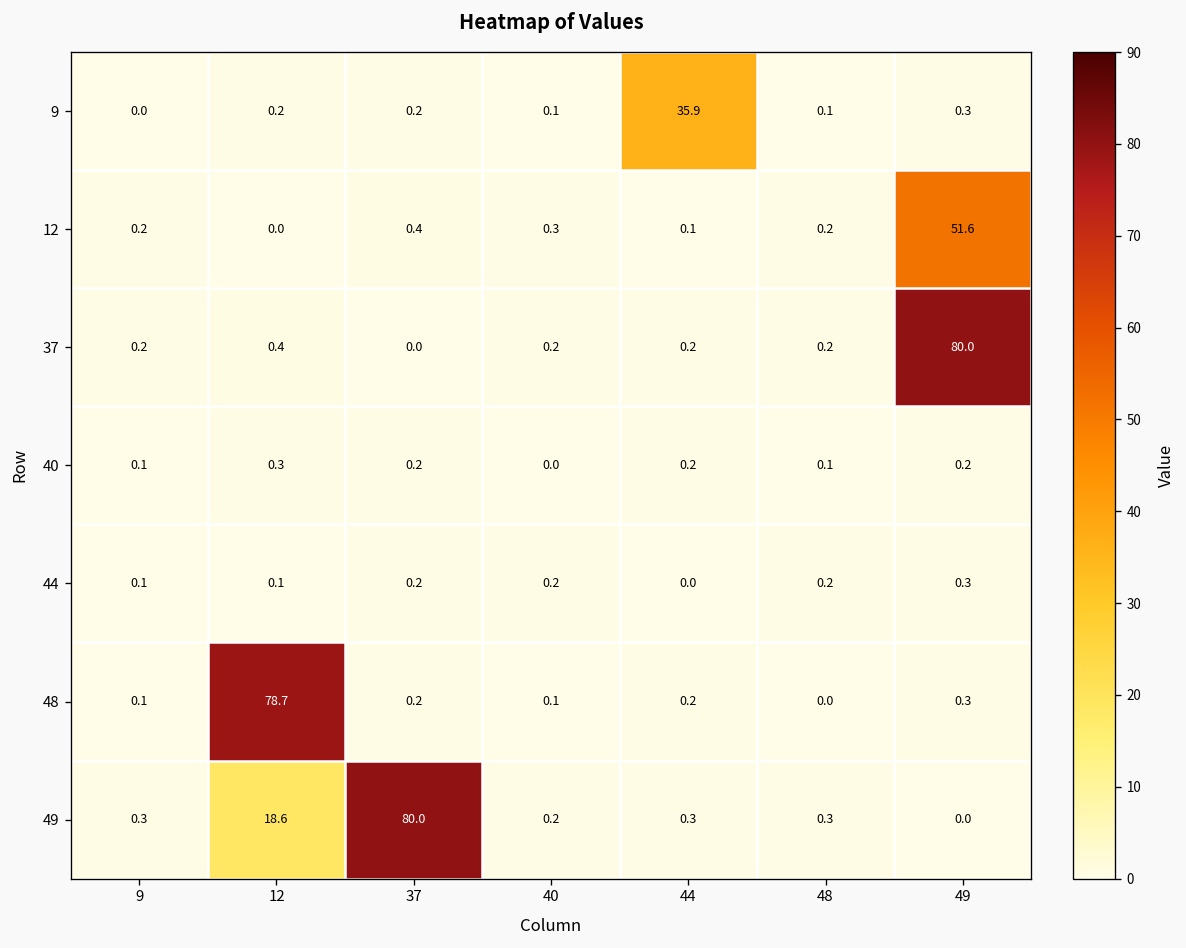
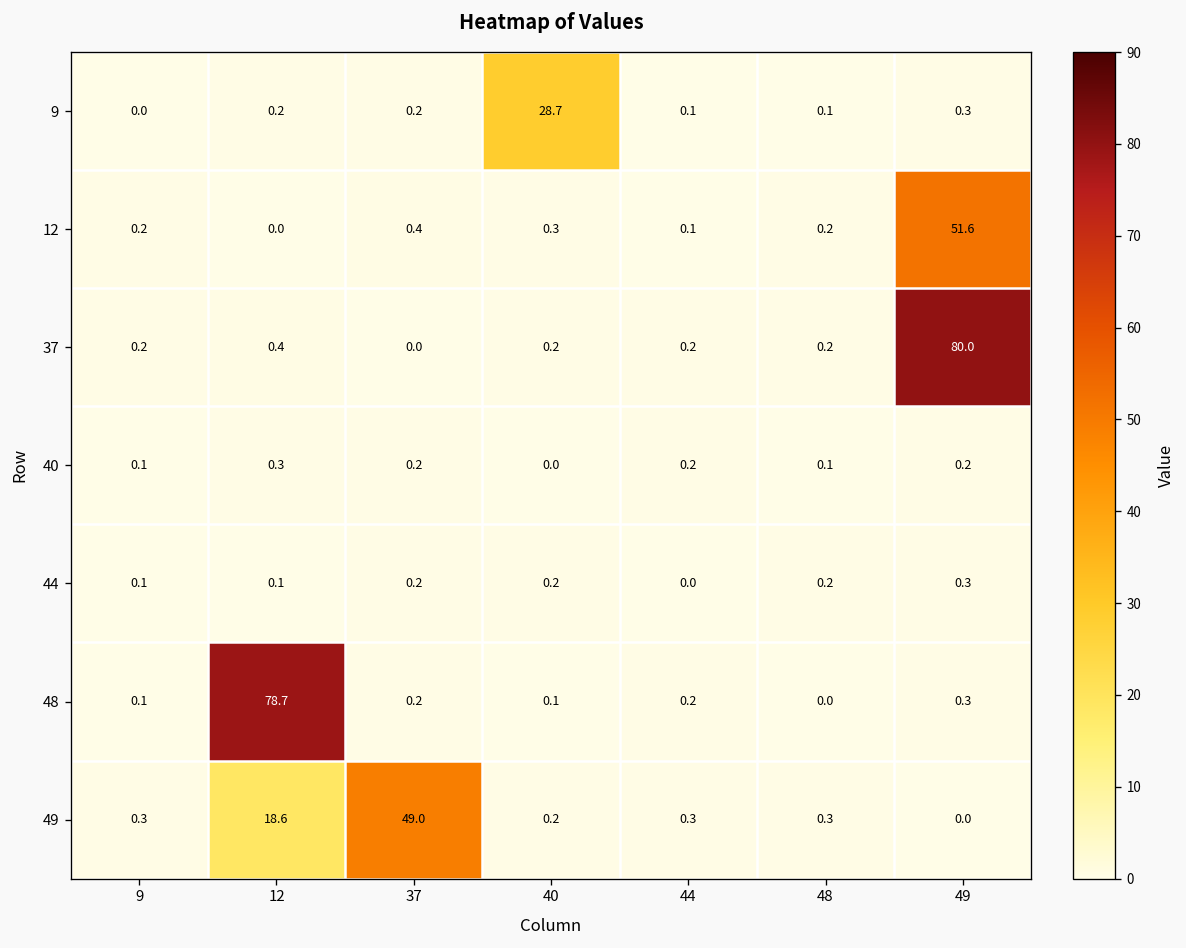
  {
    "9": {
      "9": 0.0,
      "12": 0.2,
      "37": 0.2,
-     "40": 0.1,
-     "44": 35.9,
+     "40": 28.7,
+     "44": 0.1,
      "48": 0.1,
      "49": 0.3
    },
    "12": {
      "9": 0.2,
      "12": 0.0,
      "37": 0.4,
      "40": 0.3,
      "44": 0.1,
      "48": 0.2,
      "49": 51.6
    },
    "37": {
      "9": 0.2,
      "12": 0.4,
      "37": 0.0,
      "40": 0.2,
      "44": 0.2,
      "48": 0.2,
      "49": 80.0
    },
    "40": {
      "9": 0.1,
      "12": 0.3,
      "37": 0.2,
      "40": 0.0,
      "44": 0.2,
      "48": 0.1,
      "49": 0.2
    },
    "44": {
      "9": 0.1,
      "12": 0.1,
      "37": 0.2,
      "40": 0.2,
      "44": 0.0,
      "48": 0.2,
      "49": 0.3
    },
    "48": {
      "9": 0.1,
      "12": 78.7,
      "37": 0.2,
      "40": 0.1,
      "44": 0.2,
      "48": 0.0,
      "49": 0.3
    },
    "49": {
      "9": 0.3,
      "12": 18.6,
-     "37": 80.0,
+     "37": 49.0,
      "40": 0.2,
      "44": 0.3,
      "48": 0.3,
      "49": 0.0
    }
  }
